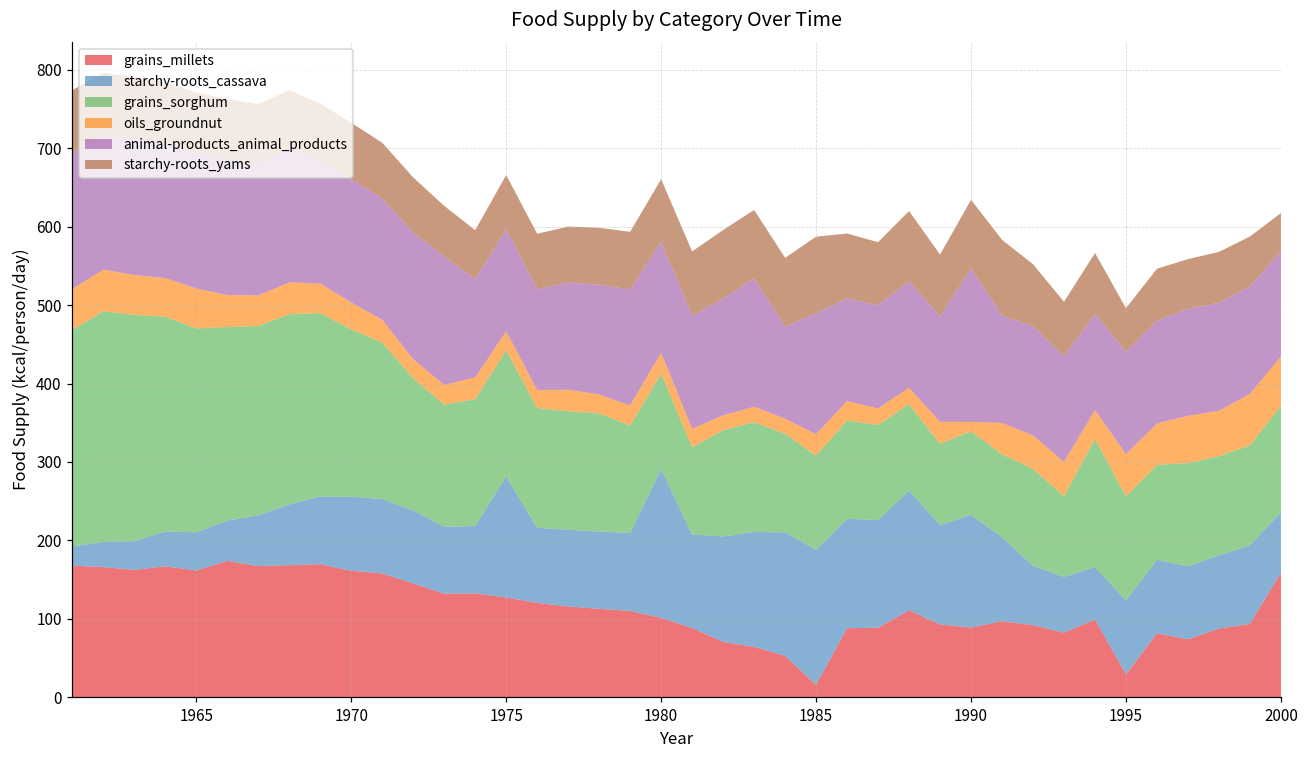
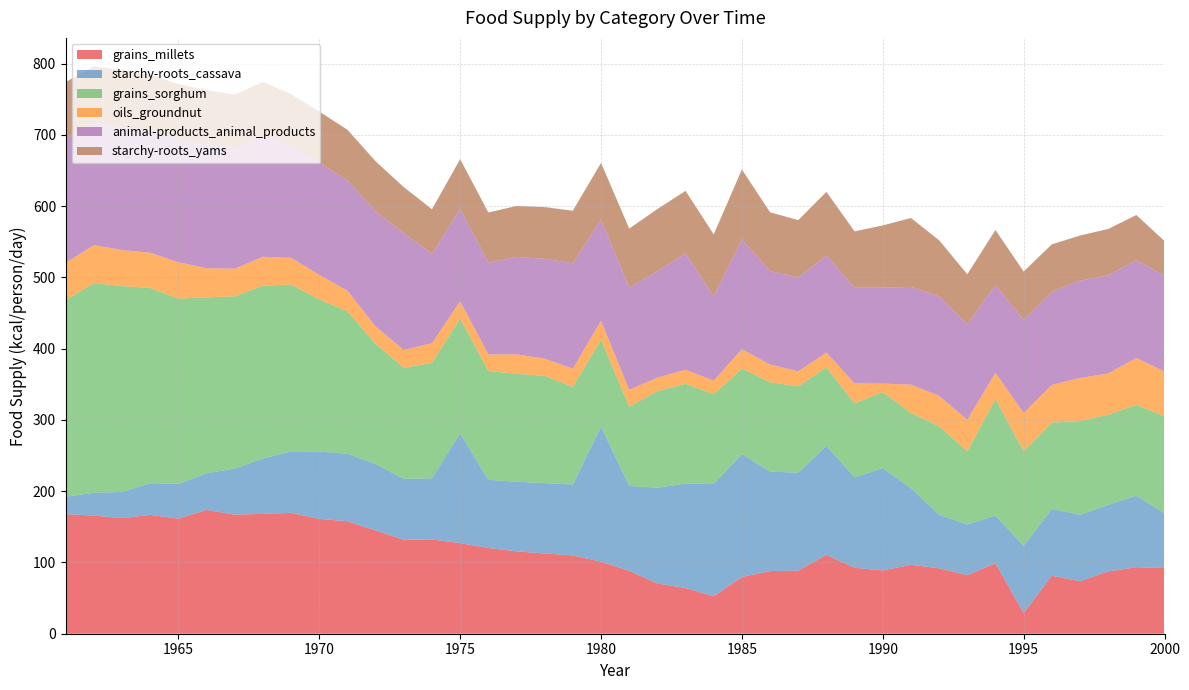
  {
    "grains_millets": {
      "1965": 160,
      "1970": 160,
      "1975": 130,
      "1980": 100,
-     "1985": 20,
+     "1985": 80,
      "1990": 90,
      "1995": 30,
-     "2000": 160
+     "2000": 90
    },
    "starchy-roots_cassava": {
      "1965": 50,
      "1970": 90,
      "1975": 150,
      "1980": 190,
      "1985": 170,
      "1990": 140,
      "1995": 90,
      "2000": 80
    },
    "grains_sorghum": {
      "1965": 260,
      "1970": 210,
      "1975": 160,
      "1980": 120,
      "1985": 120,
      "1990": 110,
      "1995": 130,
      "2000": 140
    },
    "oils_groundnut": {
      "1965": 50,
      "1970": 30,
      "1975": 20,
      "1980": 30,
      "1985": 30,
      "1990": 10,
      "1995": 50,
      "2000": 60
    },
    "animal-products_animal_products": {
      "1975": 130,
      "1980": 140,
      "1985": 150,
-     "1990": 200,
+     "1990": 130,
      "1995": 130,
      "2000": 130
    },
    "starchy-roots_yams": {
      "1975": 70,
      "1980": 80,
      "1985": 100,
      "1990": 90,
-     "1995": 60,
+     "1995": 70,
      "2000": 50
    }
  }
